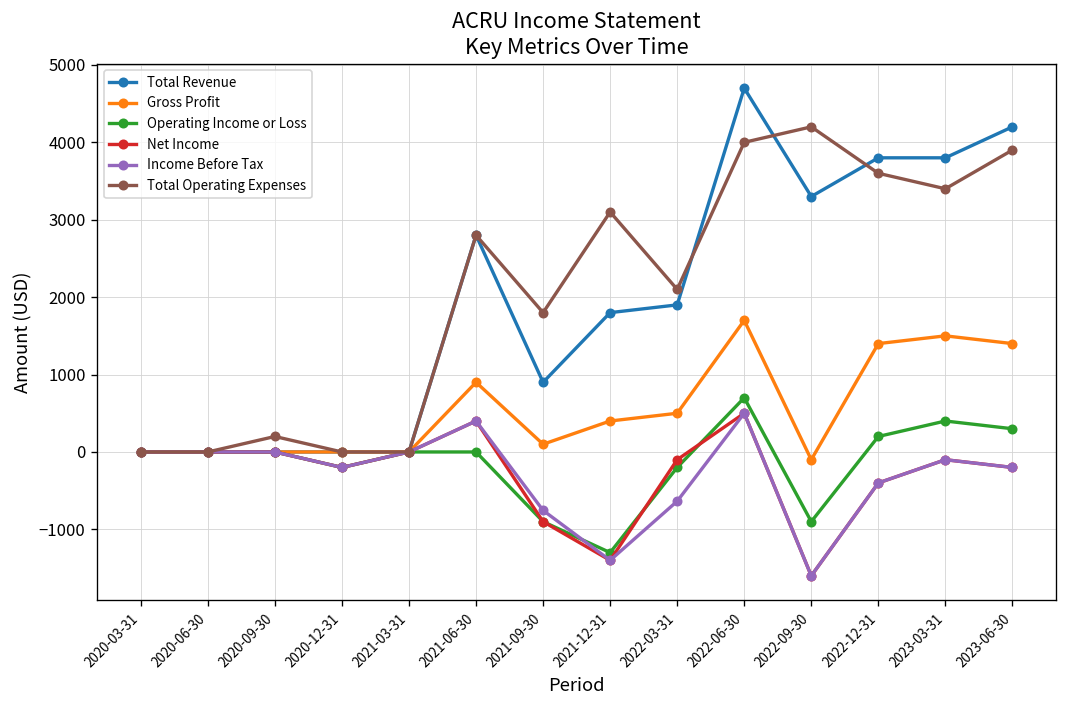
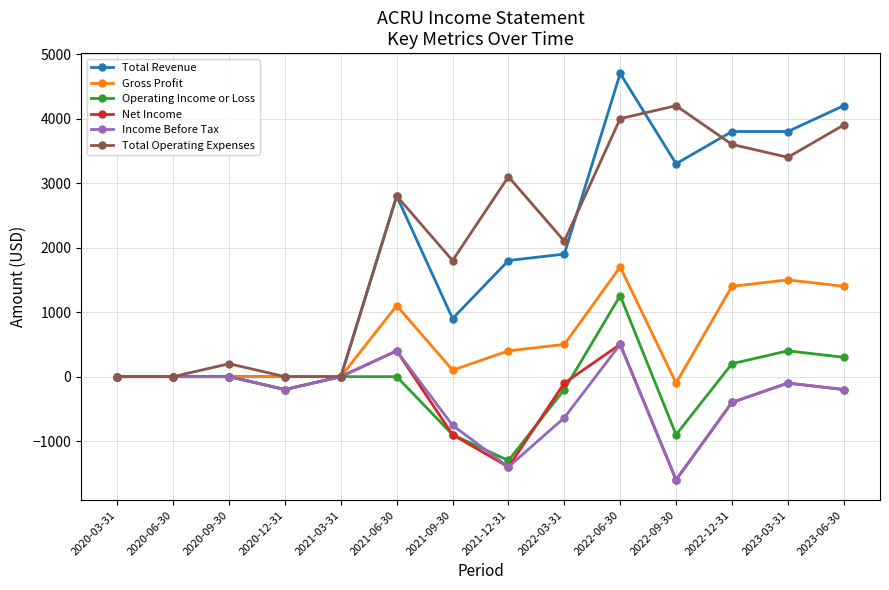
  {
    "Total Revenue": {
      "2021-09-30": 900,
      "2021-12-31": 1800,
      "2022-03-31": 1900,
      "2022-06-30": 4700,
      "2022-09-30": 3300,
      "2022-12-31": 3800,
      "2023-03-31": 3800,
      "2023-06-30": 4200
    },
    "Gross Profit": {
-     "2021-06-30": 900,
+     "2021-06-30": 1100,
      "2021-09-30": 100,
      "2021-12-31": 400,
      "2022-03-31": 500,
      "2022-06-30": 1700,
      "2022-09-30": -100,
      "2022-12-31": 1400,
      "2023-03-31": 1500,
      "2023-06-30": 1400
    },
    "Operating Income or Loss": {
      "2021-06-30": 0,
      "2021-12-31": -1300,
      "2022-03-31": -200,
-     "2022-06-30": 700,
+     "2022-06-30": 1300,
      "2022-09-30": -900,
      "2022-12-31": 200,
      "2023-03-31": 400,
      "2023-06-30": 300
    },
    "Net Income": {
      "2022-03-31": -100
    },
    "Income Before Tax": {
      "2021-09-30": -800,
      "2022-03-31": -600
    },
    "Total Operating Expenses": {
      "2020-09-30": 200,
      "2021-09-30": 1800,
      "2021-12-31": 3100,
      "2022-03-31": 2100,
      "2022-06-30": 4000,
      "2022-09-30": 4200,
      "2022-12-31": 3600,
      "2023-03-31": 3400,
      "2023-06-30": 3900
    }
  }
